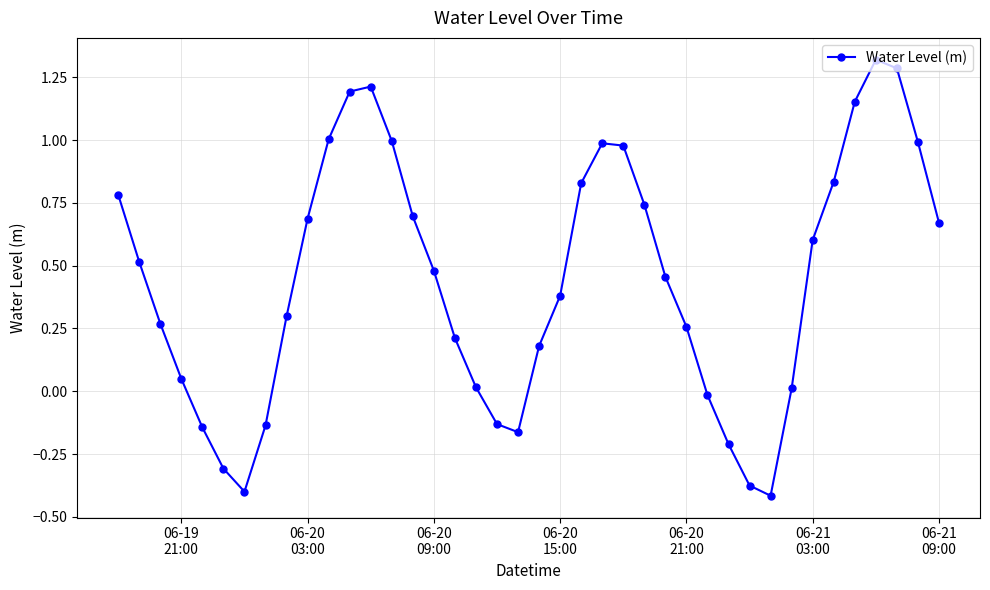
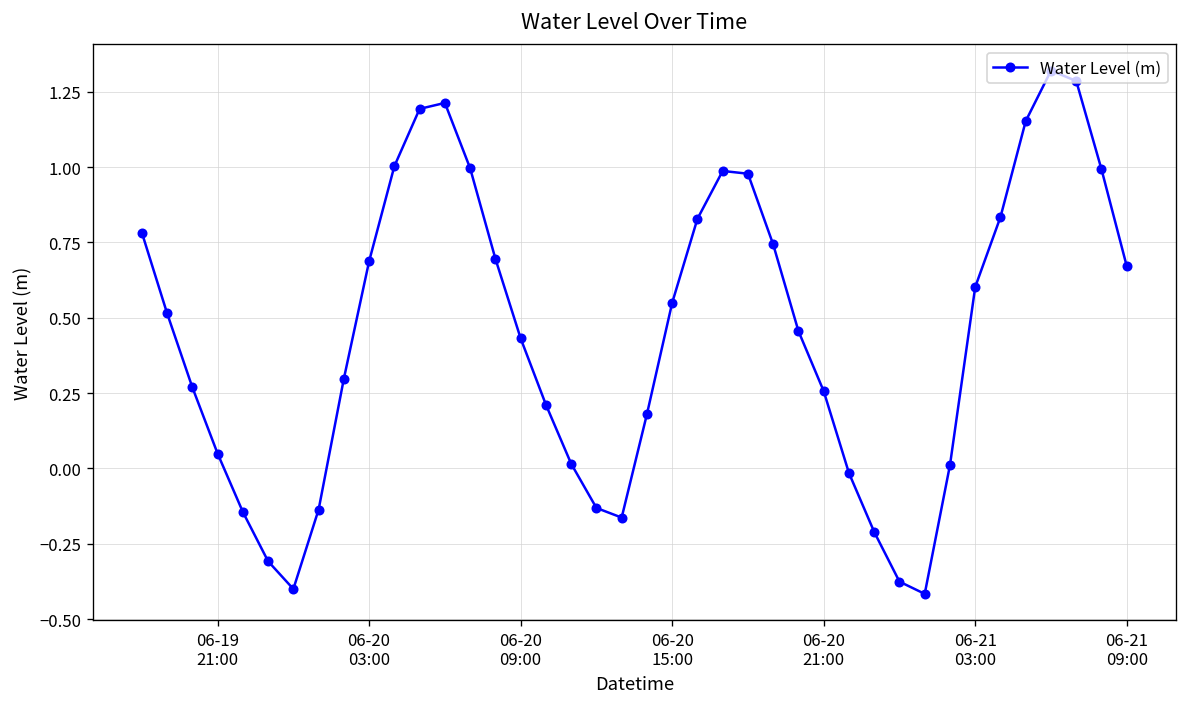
  {
    "06-19 21:00": 0.05,
    "06-20 03:00": 0.69,
-   "06-20 09:00": 0.48,
-   "06-20 15:00": 0.38,
+   "06-20 09:00": 0.43,
+   "06-20 15:00": 0.55,
    "06-20 21:00": 0.26,
    "06-21 03:00": 0.60,
    "06-21 09:00": 0.67
  }
